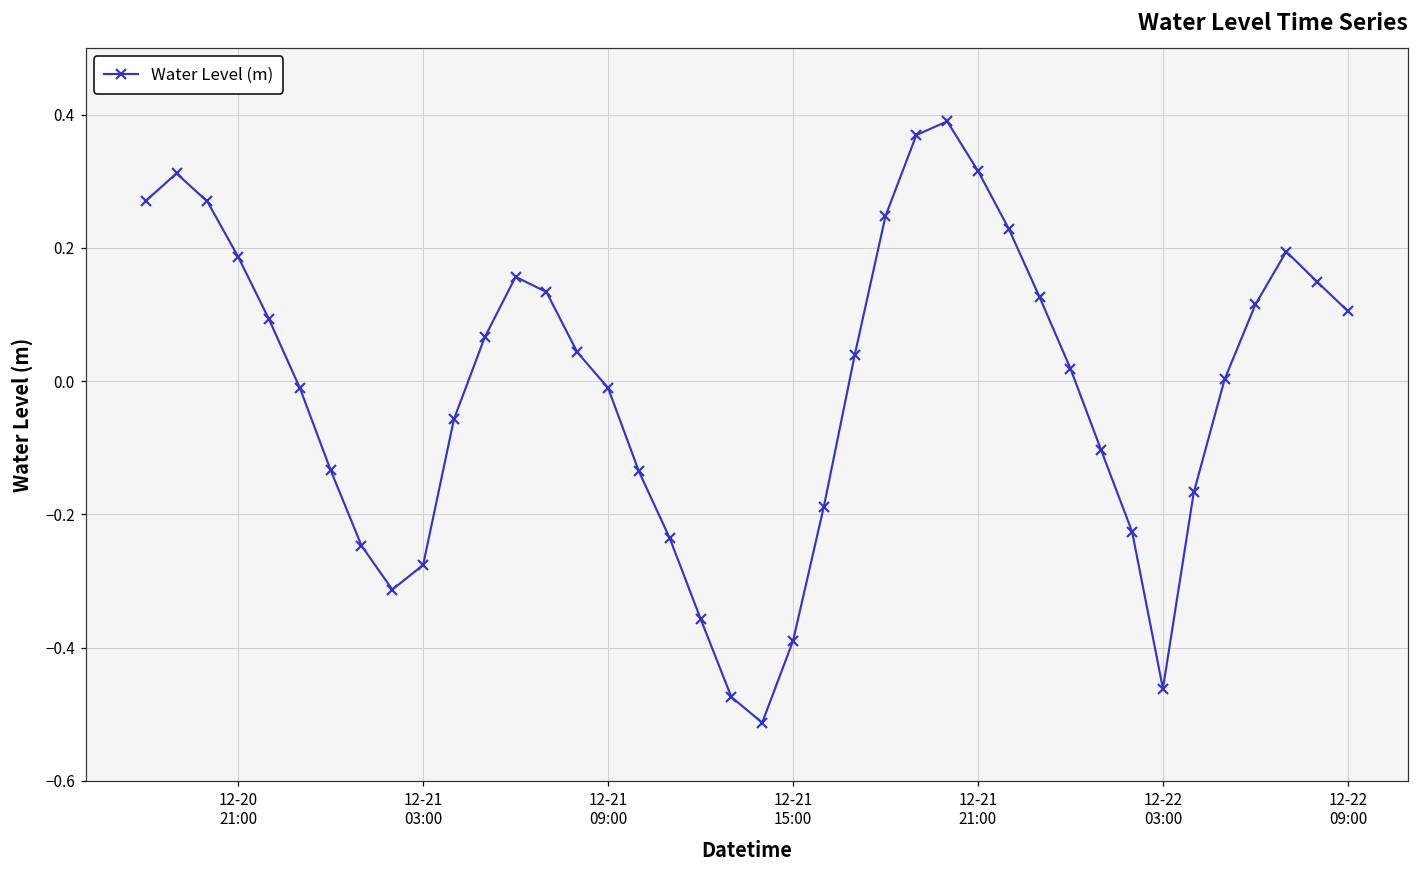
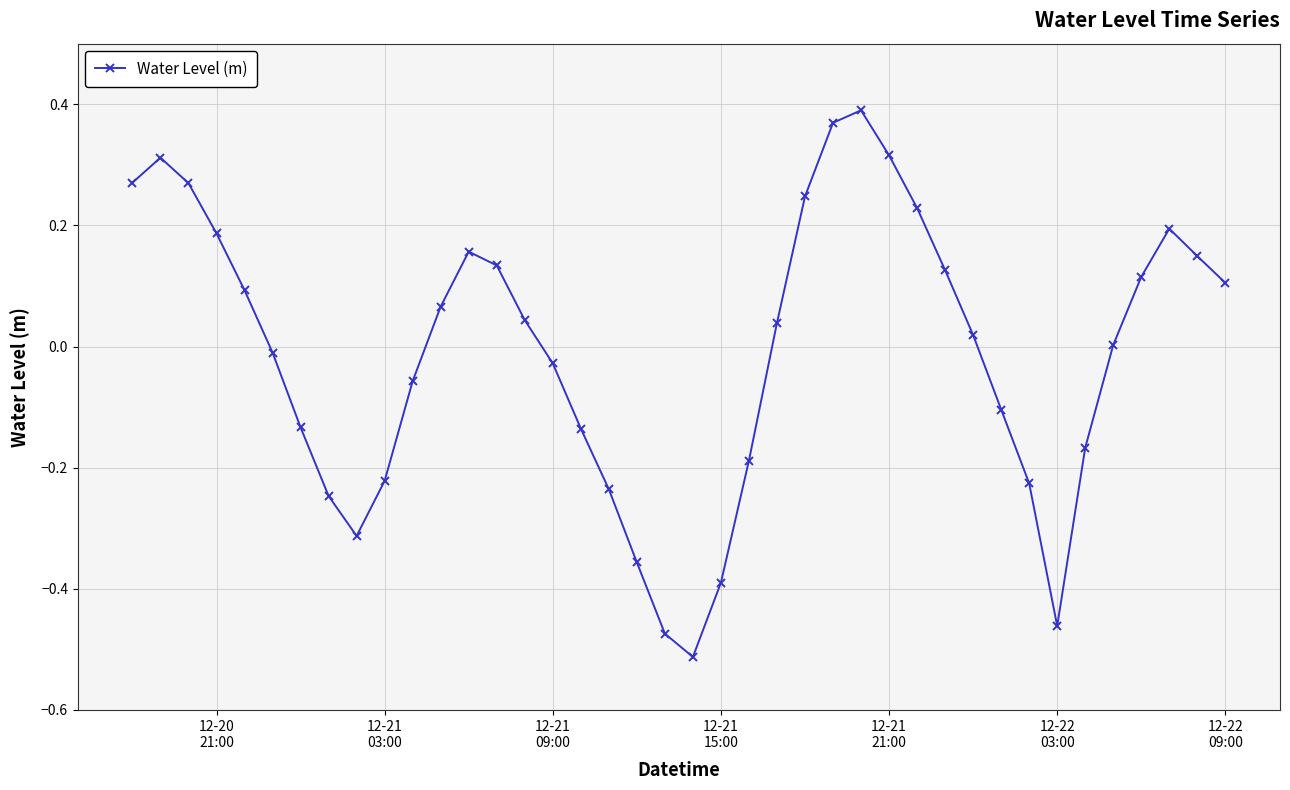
  {
    "12-20 21:00": 0.19,
-   "12-21 03:00": -0.28,
-   "12-21 09:00": -0.01,
+   "12-21 03:00": -0.22,
+   "12-21 09:00": -0.03,
    "12-21 15:00": -0.39,
    "12-21 21:00": 0.32,
    "12-22 03:00": -0.46,
    "12-22 09:00": 0.11
  }
